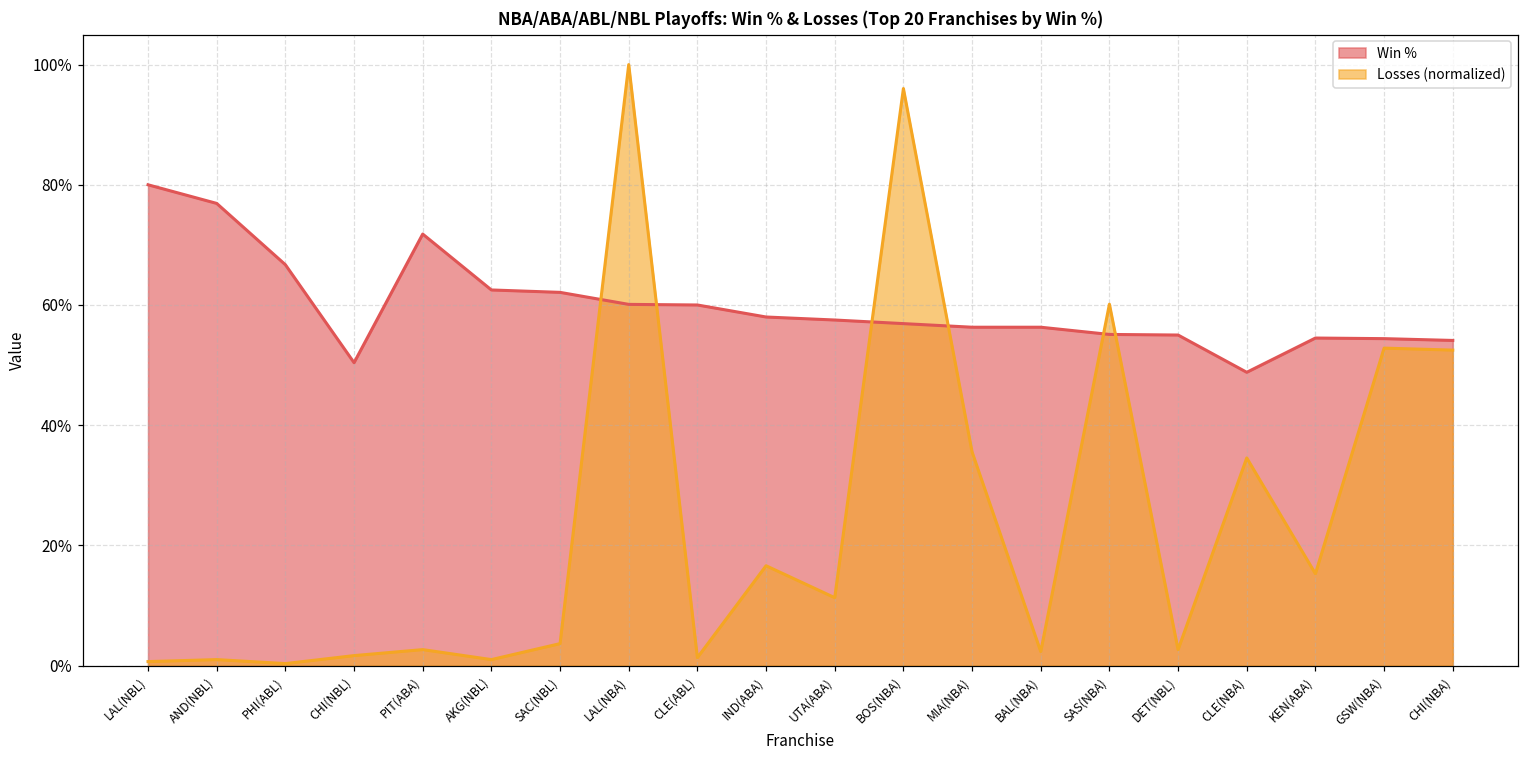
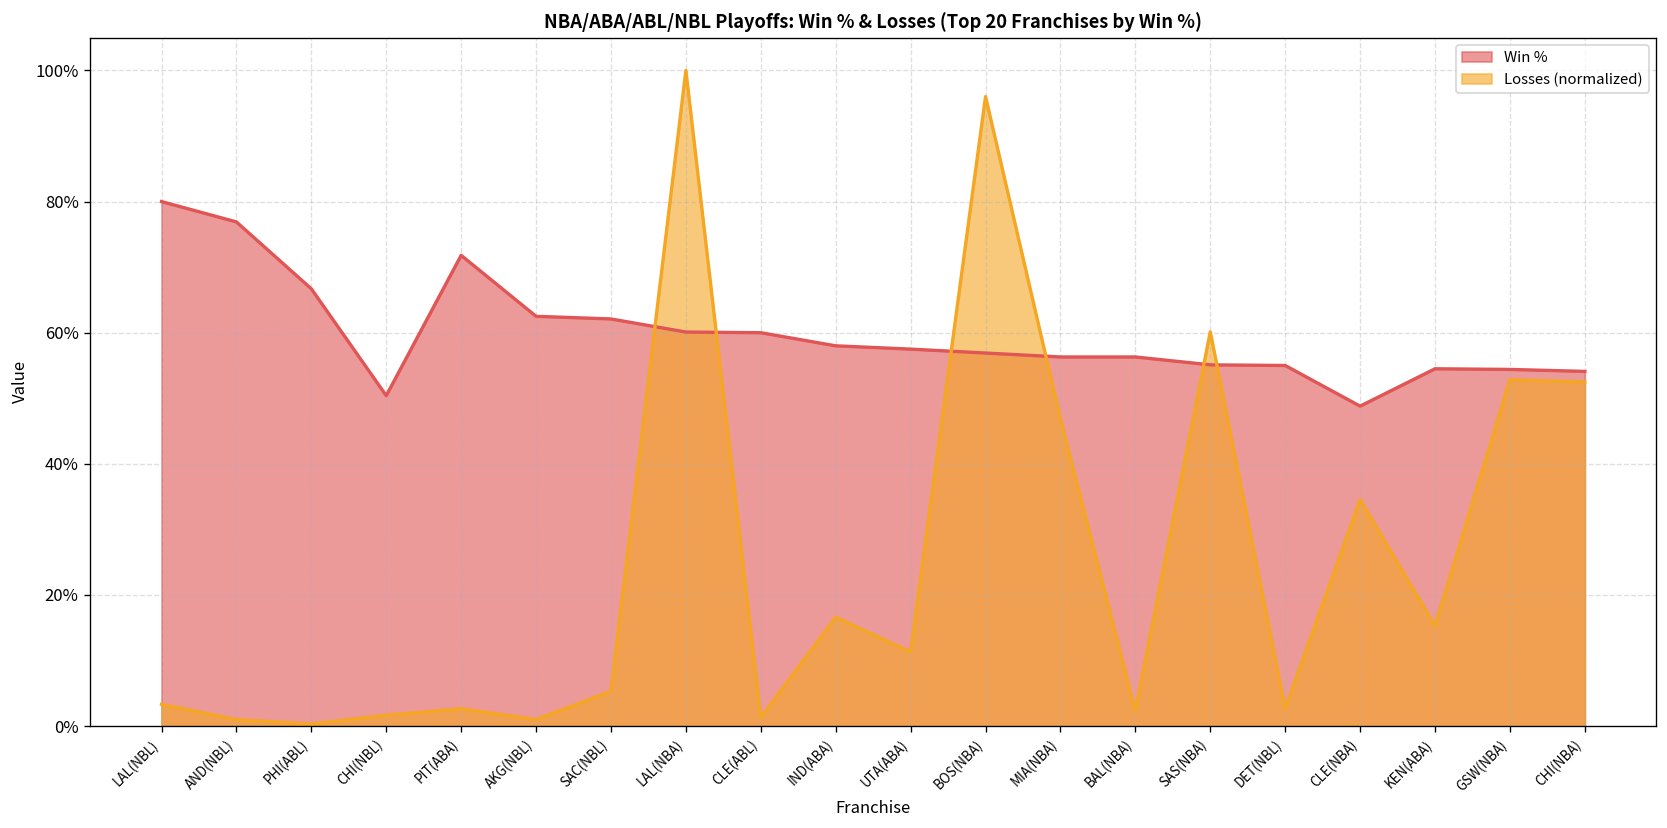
  {
    "Win %": {
      "LAL(NBL)": "80%",
      "AND(NBL)": "77%",
      "PHI(ABL)": "67%",
      "CHI(NBL)": "50%",
      "PIT(ABA)": "72%",
      "AKG(NBL)": "63%",
      "SAC(NBL)": "62%",
      "LAL(NBA)": "60%",
      "CLE(ABL)": "60%",
      "IND(ABA)": "58%",
      "UTA(ABA)": "57%",
      "BOS(NBA)": "57%",
      "MIA(NBA)": "56%",
      "BAL(NBA)": "56%",
      "SAS(NBA)": "55%",
      "DET(NBL)": "55%",
      "CLE(NBA)": "49%",
      "KEN(ABA)": "55%",
      "GSW(NBA)": "54%",
      "CHI(NBA)": "54%"
    },
    "Losses (normalized)": {
-     "LAL(NBL)": "1%",
+     "LAL(NBL)": "3%",
      "AND(NBL)": "1%",
      "PHI(ABL)": "0%",
      "CHI(NBL)": "2%",
      "PIT(ABA)": "3%",
      "AKG(NBL)": "1%",
-     "SAC(NBL)": "4%",
+     "SAC(NBL)": "5%",
      "LAL(NBA)": "100%",
      "CLE(ABL)": "1%",
      "IND(ABA)": "17%",
      "UTA(ABA)": "11%",
      "BOS(NBA)": "96%",
-     "MIA(NBA)": "36%",
+     "MIA(NBA)": "47%",
      "BAL(NBA)": "2%",
      "SAS(NBA)": "60%",
      "DET(NBL)": "3%",
      "CLE(NBA)": "35%",
      "KEN(ABA)": "15%",
      "GSW(NBA)": "53%",
      "CHI(NBA)": "52%"
    }
  }
